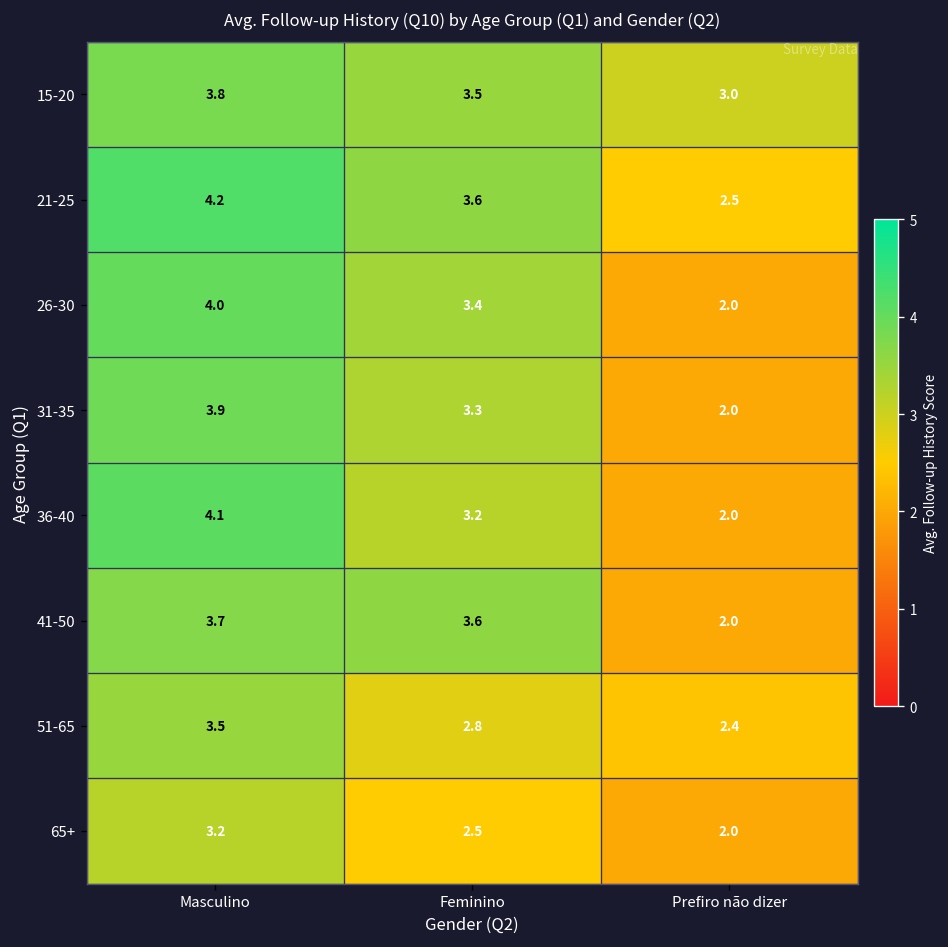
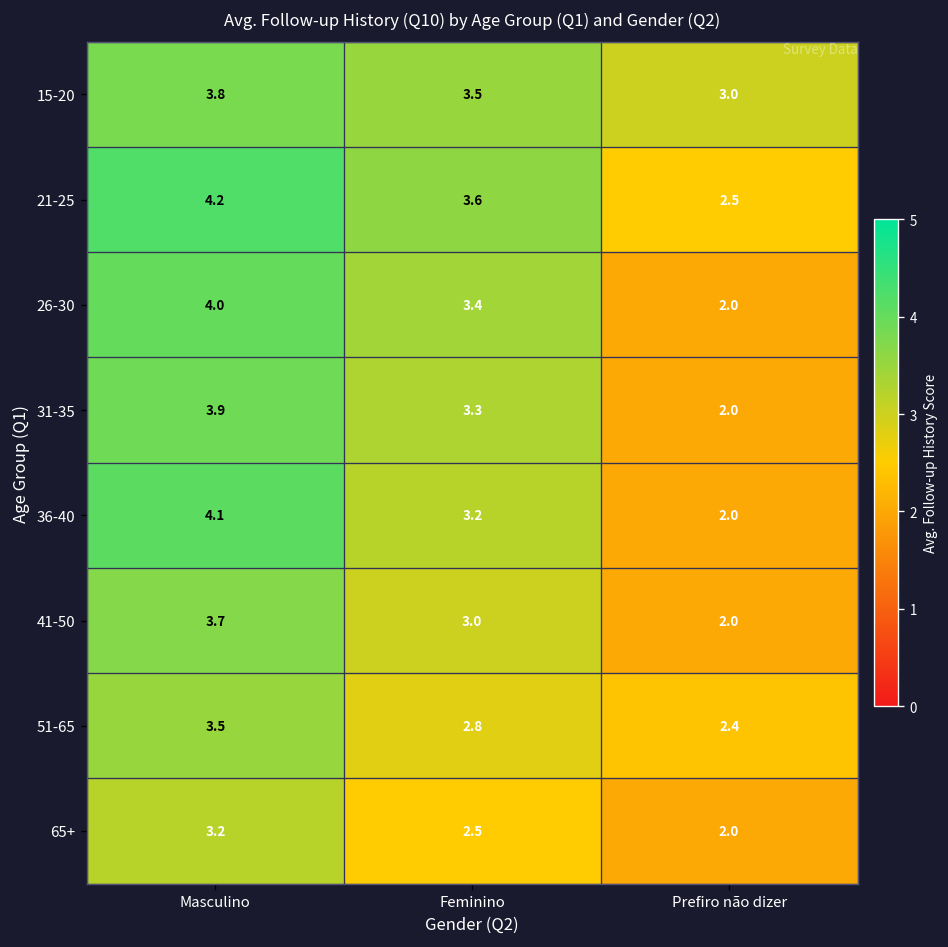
  {
    "15-20": {
      "Masculino": 3.8,
      "Feminino": 3.5
    },
    "21-25": {
      "Masculino": 4.2,
      "Feminino": 3.6,
      "Prefiro não dizer": 2.5
    },
    "26-30": {
      "Masculino": 4.0,
      "Feminino": 3.4,
      "Prefiro não dizer": 2.0
    },
    "31-35": {
      "Masculino": 3.9,
      "Feminino": 3.3,
      "Prefiro não dizer": 2.0
    },
    "36-40": {
      "Masculino": 4.1,
      "Feminino": 3.2,
      "Prefiro não dizer": 2.0
    },
    "41-50": {
      "Masculino": 3.7,
-     "Feminino": 3.6,
+     "Feminino": 3.0,
      "Prefiro não dizer": 2.0
    },
    "51-65": {
      "Masculino": 3.5,
      "Feminino": 2.8,
      "Prefiro não dizer": 2.4
    },
    "65+": {
      "Masculino": 3.2,
      "Feminino": 2.5,
      "Prefiro não dizer": 2.0
    }
  }
